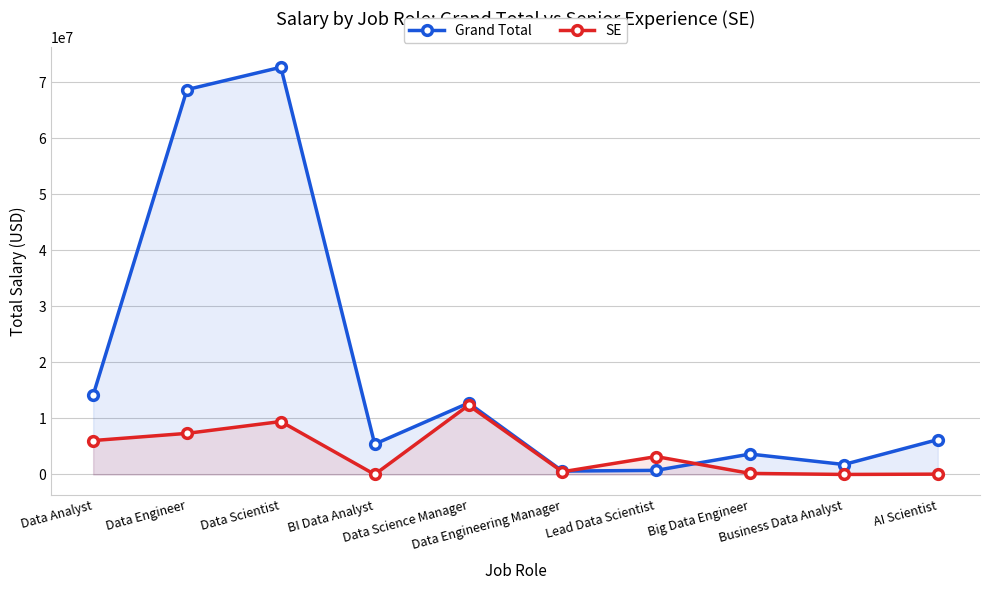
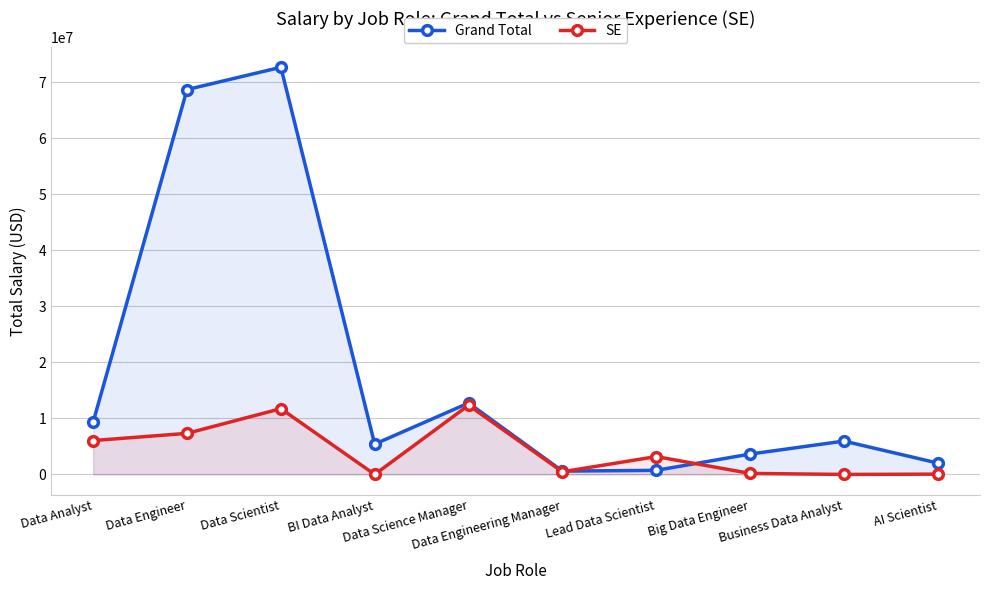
  {
    "Grand Total": {
-     "Data Analyst": 14000000,
+     "Data Analyst": 9000000,
      "Data Engineer": 69000000,
      "Data Scientist": 73000000,
      "BI Data Analyst": 5000000,
      "Lead Data Scientist": 1000000,
      "Big Data Engineer": 4000000,
-     "Business Data Analyst": 2000000,
-     "AI Scientist": 6000000
+     "Business Data Analyst": 6000000,
+     "AI Scientist": 2000000
    },
    "SE": {
      "Data Analyst": 6000000,
      "Data Engineer": 7000000,
-     "Data Scientist": 9000000,
+     "Data Scientist": 12000000,
      "BI Data Analyst": 0,
      "Lead Data Scientist": 3000000,
      "Big Data Engineer": 0,
      "Business Data Analyst": 0,
      "AI Scientist": 0
    }
  }
